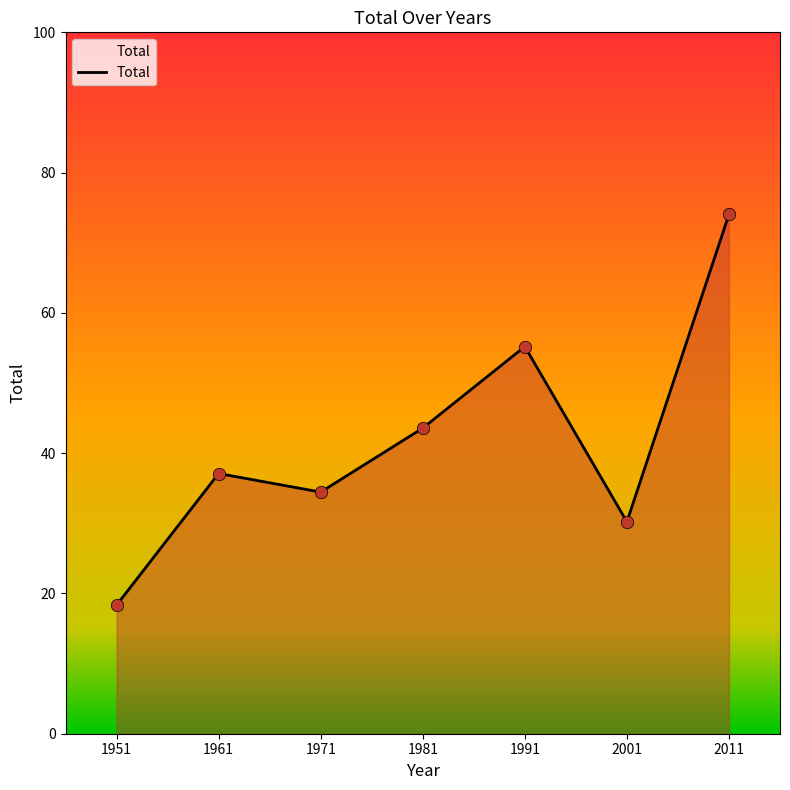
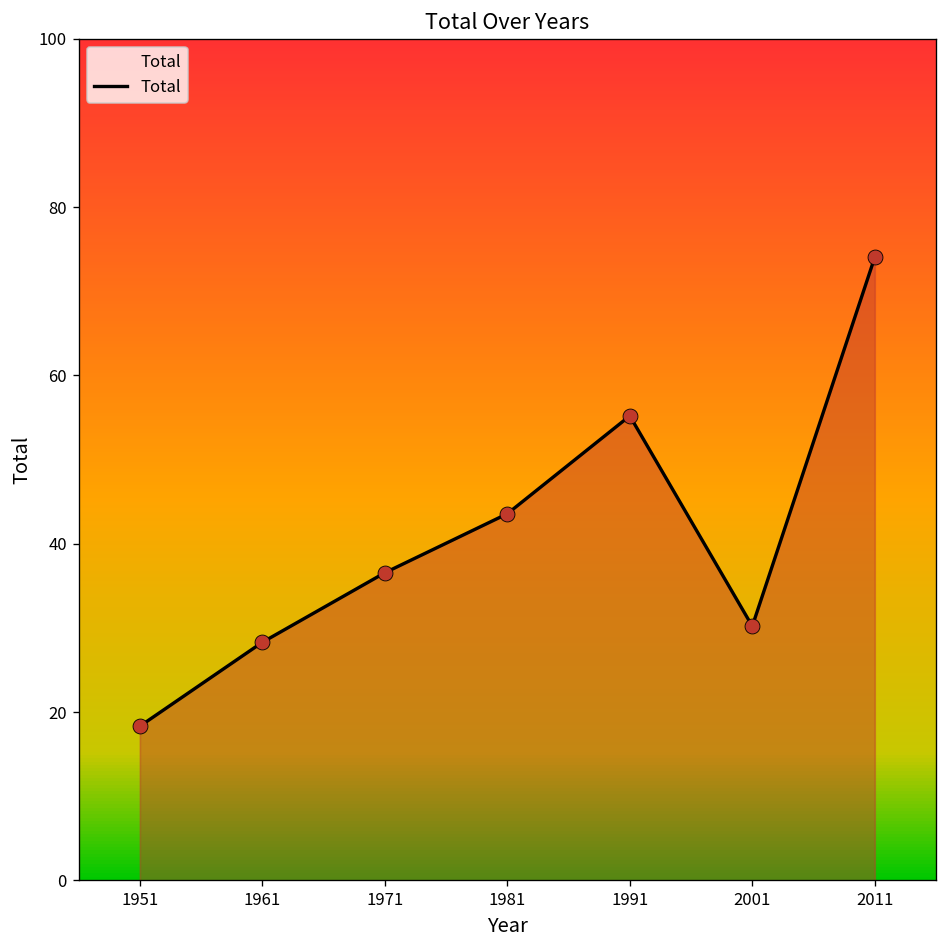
  {
    "1951": 18,
-   "1961": 37,
-   "1971": 34,
+   "1961": 28,
+   "1971": 37,
    "1981": 44,
    "1991": 55,
    "2001": 30,
    "2011": 74
  }
